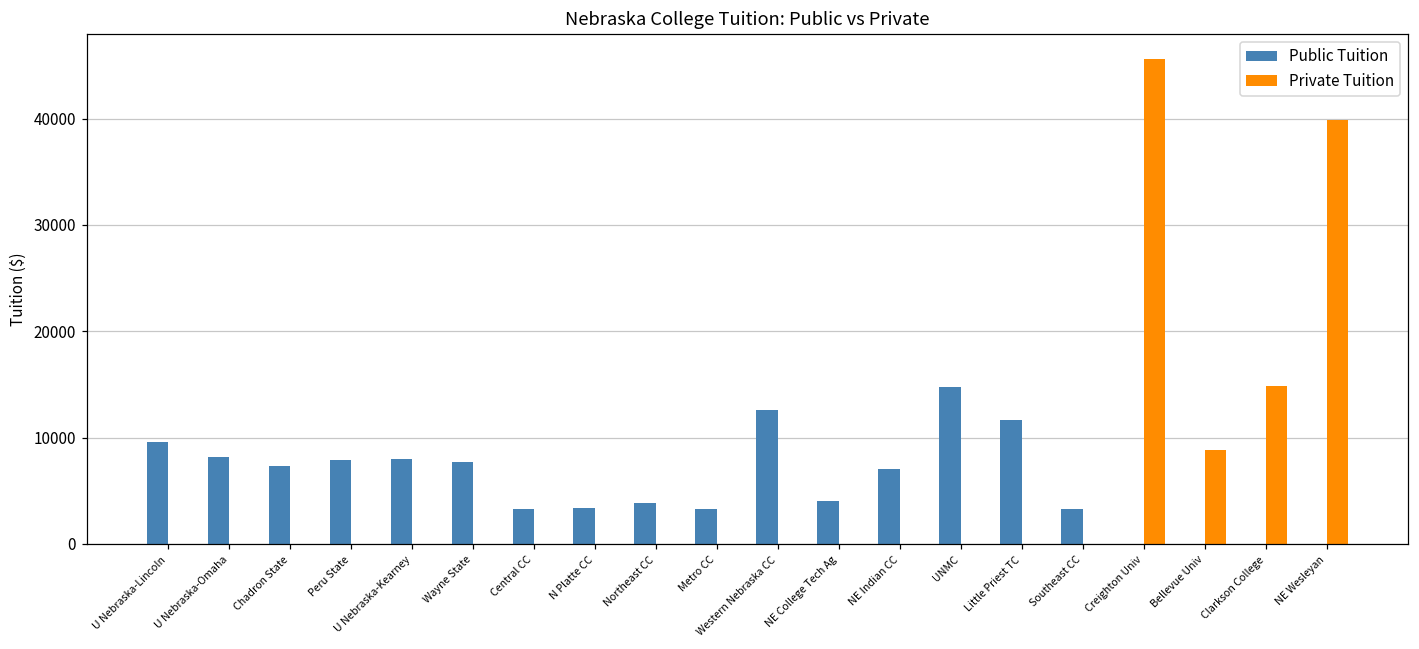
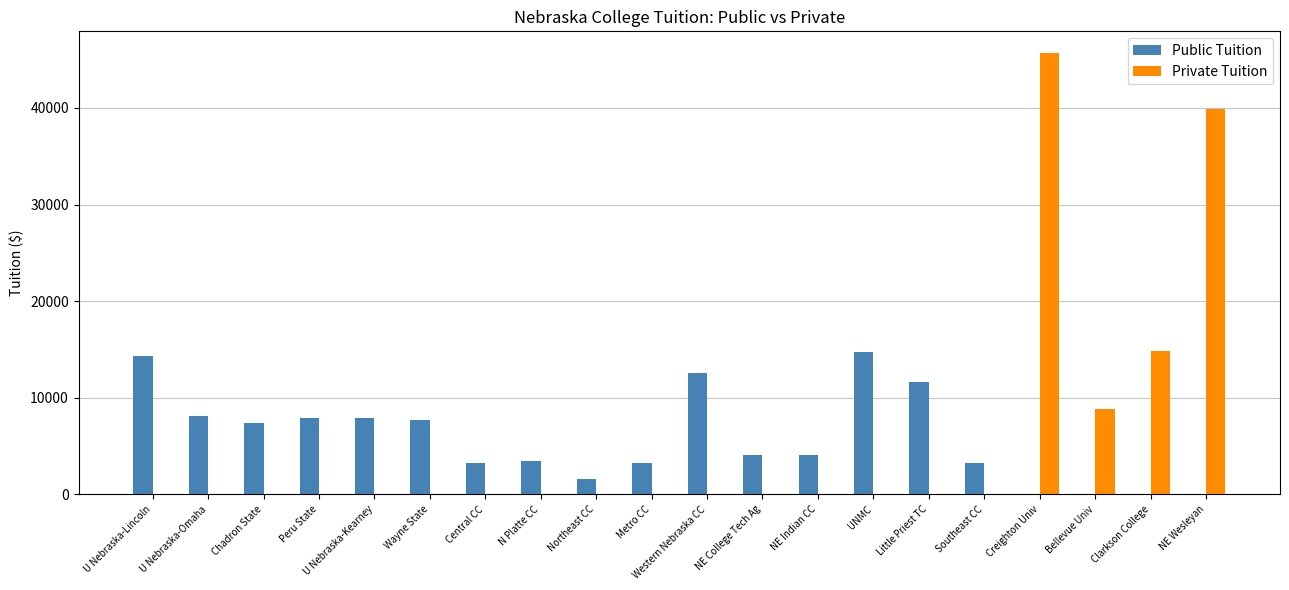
  {
    "Public Tuition": {
-     "U Nebraska-Lincoln": 10000,
+     "U Nebraska-Lincoln": 14000,
      "U Nebraska-Omaha": 8000,
      "Chadron State": 7000,
      "Peru State": 8000,
      "U Nebraska-Kearney": 8000,
      "Wayne State": 8000,
      "Central CC": 3000,
      "N Platte CC": 3000,
-     "Northeast CC": 4000,
+     "Northeast CC": 2000,
      "Metro CC": 3000,
      "Western Nebraska CC": 13000,
      "NE College Tech Ag": 4000,
-     "NE Indian CC": 7000,
+     "NE Indian CC": 4000,
      "UNMC": 15000,
      "Little Priest TC": 12000,
      "Southeast CC": 3000,
      "Creighton Univ": 0,
      "Bellevue Univ": 0,
      "Clarkson College": 0,
      "NE Wesleyan": 0
    },
    "Private Tuition": {
      "U Nebraska-Lincoln": 0,
      "U Nebraska-Omaha": 0,
      "Chadron State": 0,
      "Peru State": 0,
      "U Nebraska-Kearney": 0,
      "Wayne State": 0,
      "Central CC": 0,
      "N Platte CC": 0,
      "Northeast CC": 0,
      "Metro CC": 0,
      "Western Nebraska CC": 0,
      "NE College Tech Ag": 0,
      "NE Indian CC": 0,
      "UNMC": 0,
      "Little Priest TC": 0,
      "Southeast CC": 0,
      "Creighton Univ": 46000,
      "Bellevue Univ": 9000,
      "Clarkson College": 15000,
      "NE Wesleyan": 40000
    }
  }
